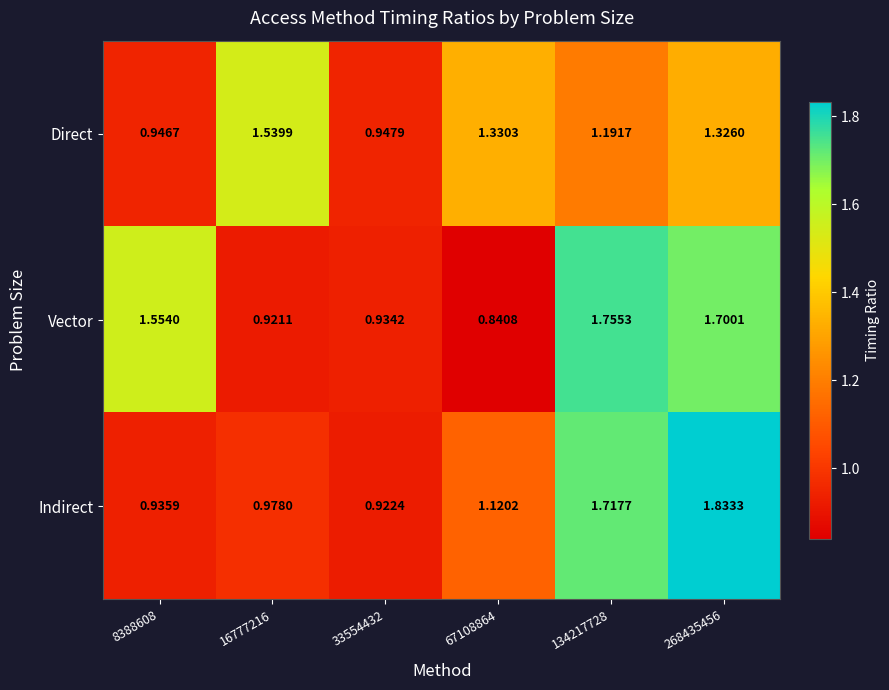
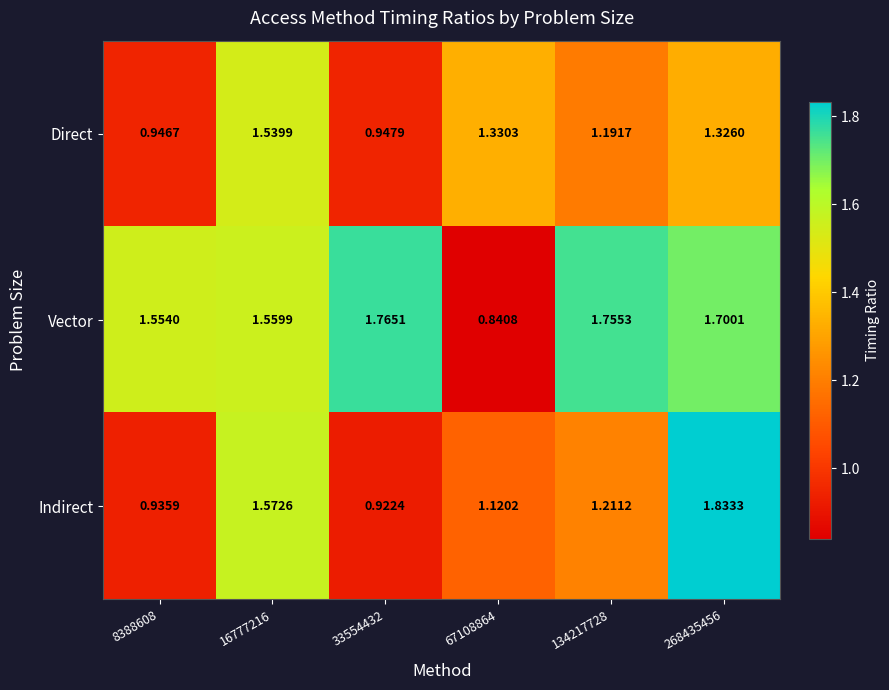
  {
    "Direct": {
      "8388608": 0.9467,
      "16777216": 1.5399,
      "33554432": 0.9479,
      "67108864": 1.3303,
      "134217728": 1.1917,
      "268435456": 1.3260
    },
    "Vector": {
      "8388608": 1.5540,
-     "16777216": 0.9211,
-     "33554432": 0.9342,
+     "16777216": 1.5599,
+     "33554432": 1.7651,
      "67108864": 0.8408,
      "134217728": 1.7553,
      "268435456": 1.7001
    },
    "Indirect": {
      "8388608": 0.9359,
-     "16777216": 0.9780,
+     "16777216": 1.5726,
      "33554432": 0.9224,
      "67108864": 1.1202,
-     "134217728": 1.7177,
+     "134217728": 1.2112,
      "268435456": 1.8333
    }
  }
